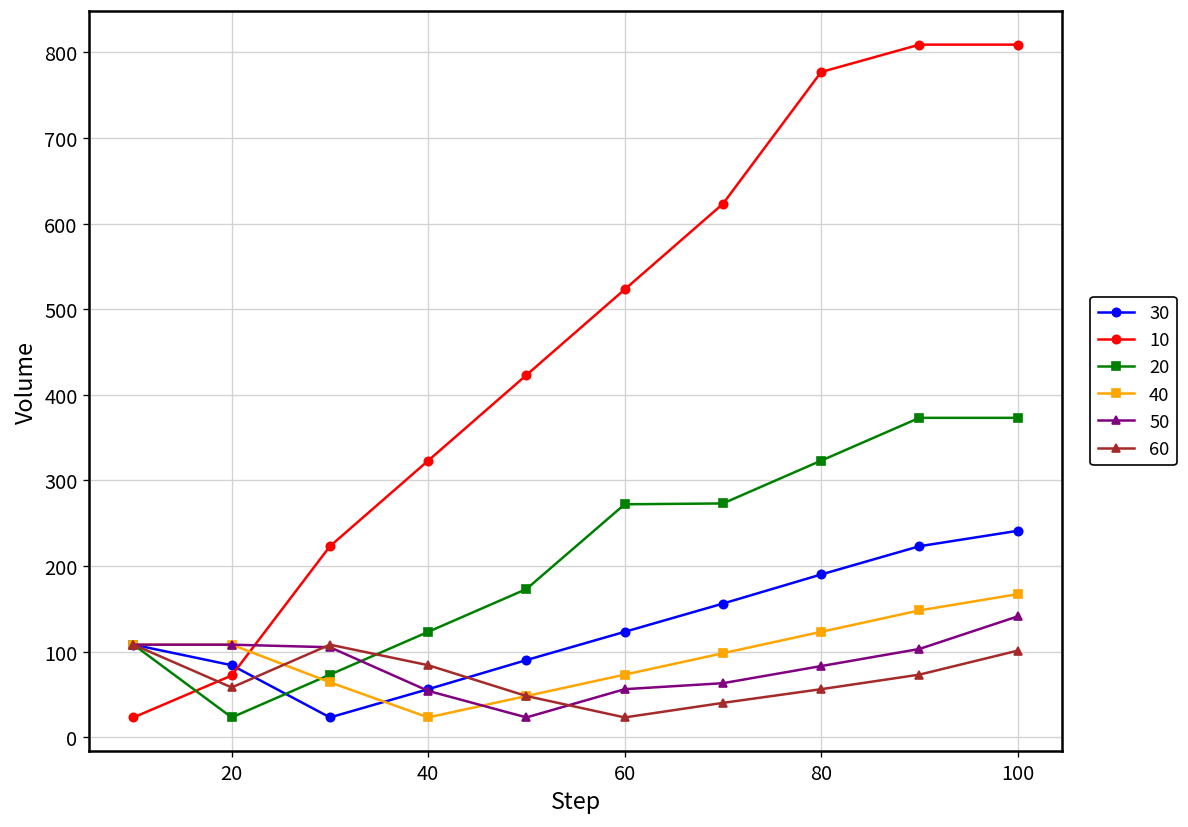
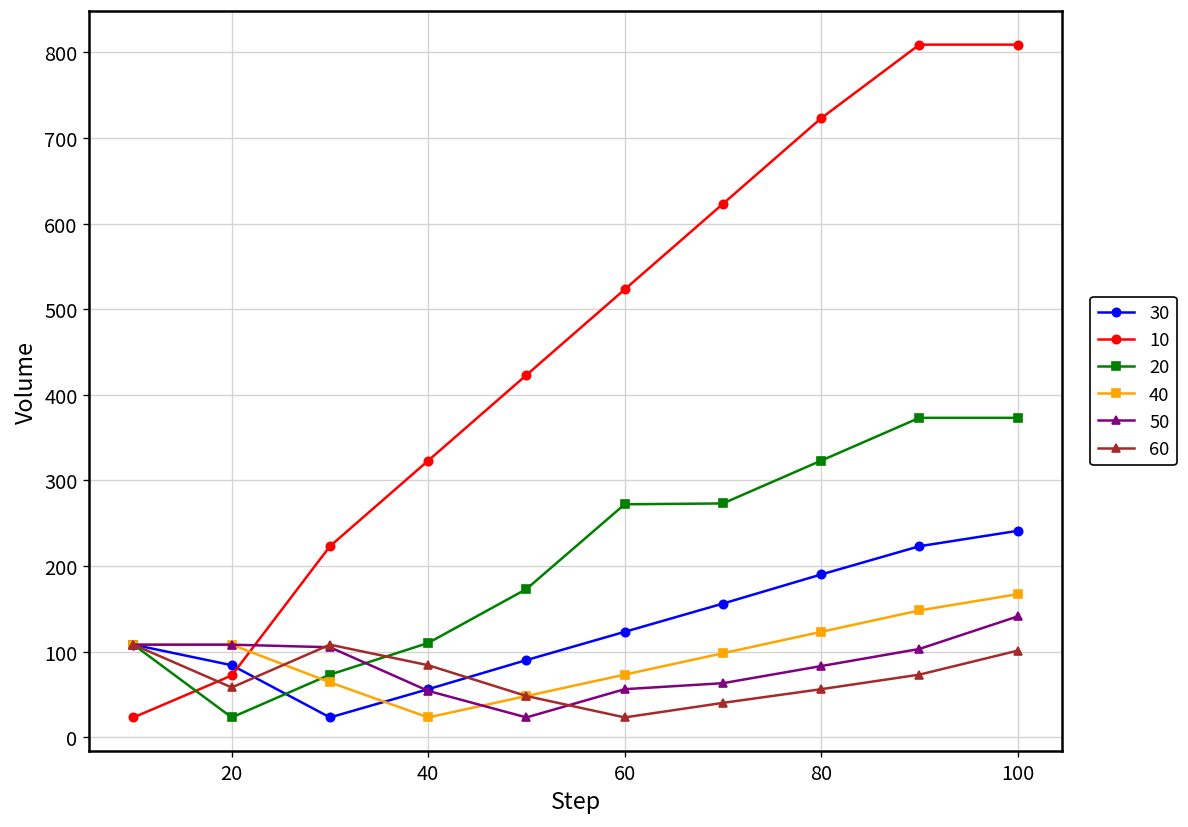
  {
    "30": {
      "20": 80,
      "60": 120,
      "80": 190,
      "100": 240
    },
    "10": {
      "20": 70,
      "40": 320,
      "60": 520,
-     "80": 780,
+     "80": 720,
      "100": 810
    },
    "20": {
      "20": 20,
-     "40": 120,
+     "40": 110,
      "60": 270,
      "80": 320,
      "100": 370
    },
    "40": {
      "40": 20,
      "60": 70,
      "80": 120,
      "100": 170
    },
    "50": {
      "60": 60,
      "80": 80,
      "100": 140
    },
    "60": {
      "20": 60,
      "40": 80,
      "60": 20,
      "80": 60,
      "100": 100
    }
  }
